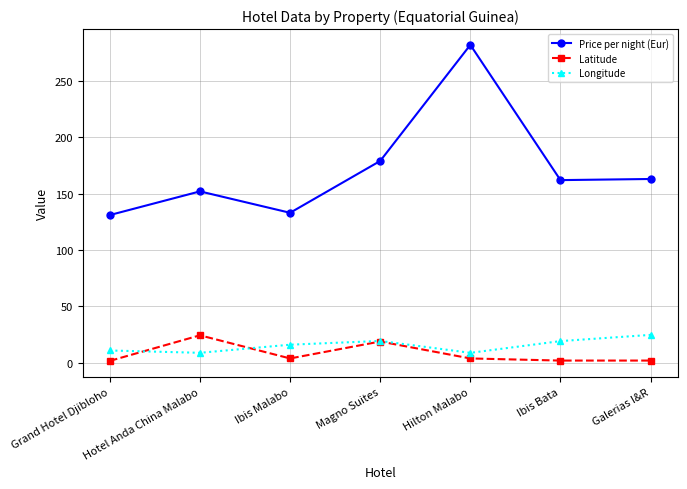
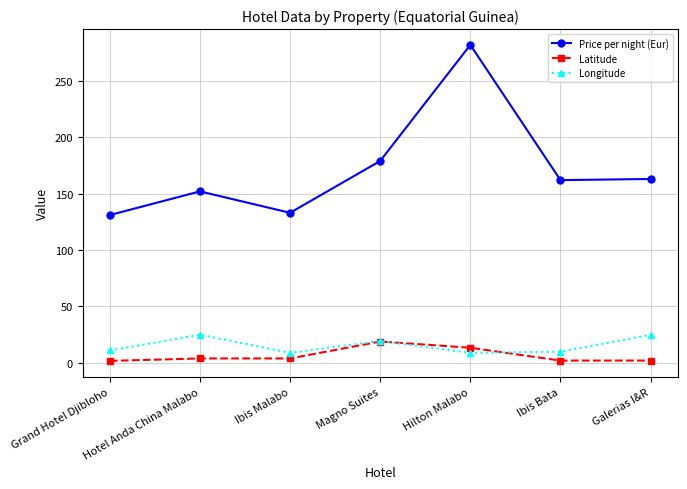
  {
    "Price per night (Eur)": {
      "Grand Hotel Djibloho": 131,
      "Hotel Anda China Malabo": 152,
      "Ibis Malabo": 133,
      "Magno Suites": 179,
      "Hilton Malabo": 282,
      "Ibis Bata": 162,
      "Galerias I&R": 163
    },
    "Latitude": {
      "Grand Hotel Djibloho": 2,
-     "Hotel Anda China Malabo": 24,
+     "Hotel Anda China Malabo": 4,
      "Ibis Malabo": 4,
-     "Hilton Malabo": 4,
+     "Hilton Malabo": 13,
      "Ibis Bata": 2,
      "Galerias I&R": 2
    },
    "Longitude": {
      "Grand Hotel Djibloho": 11,
-     "Hotel Anda China Malabo": 9,
-     "Ibis Malabo": 16,
+     "Hotel Anda China Malabo": 25,
+     "Ibis Malabo": 9,
      "Hilton Malabo": 9,
-     "Ibis Bata": 19,
+     "Ibis Bata": 10,
      "Galerias I&R": 25
    }
  }
